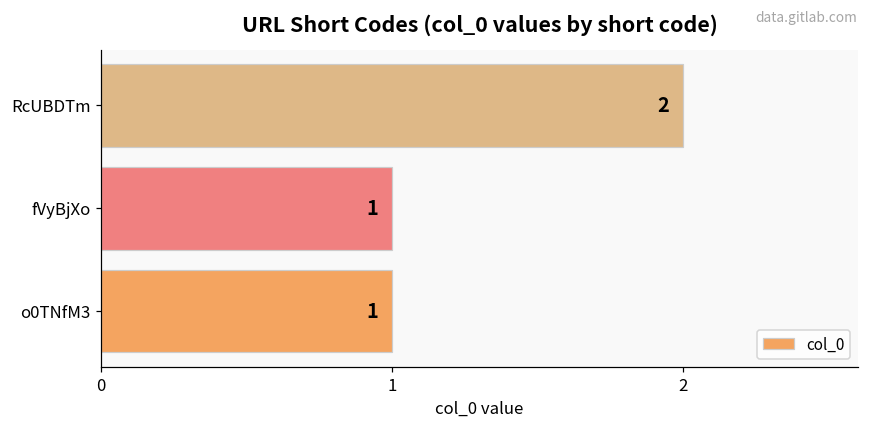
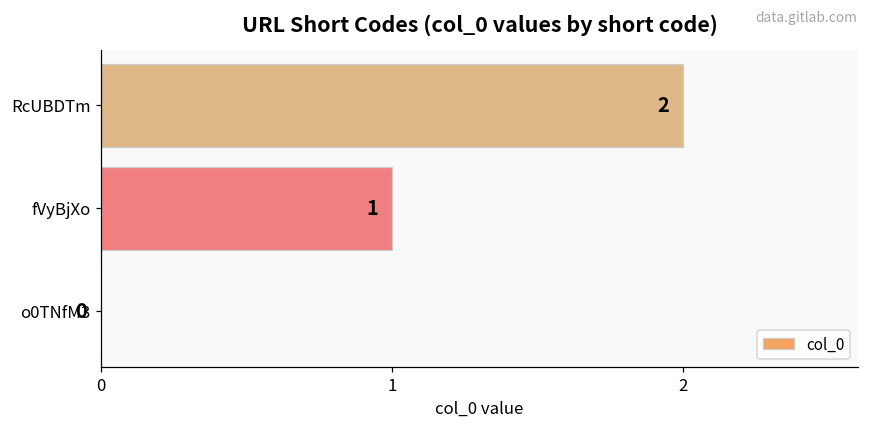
  {
    "RcUBDTm": 2,
    "fVyBjXo": 1,
-   "o0TNfM3": 1
+   "o0TNfM3": 0
  }
